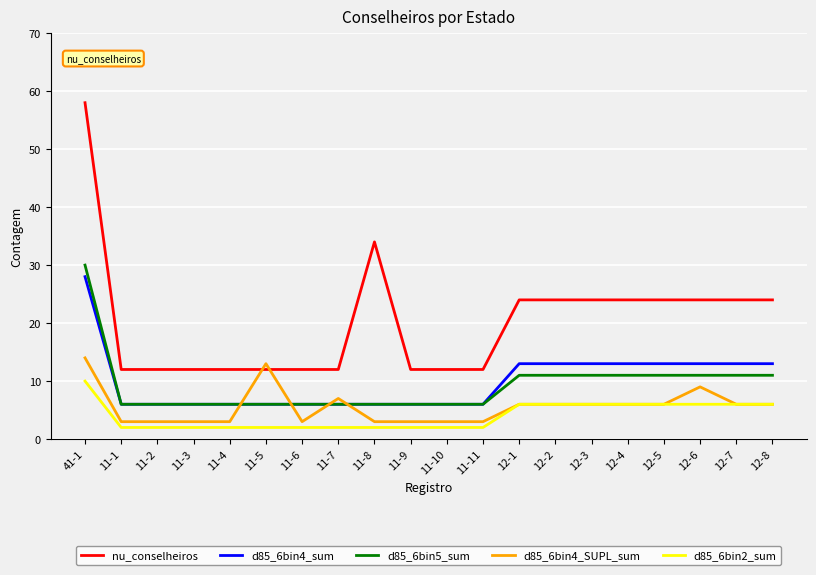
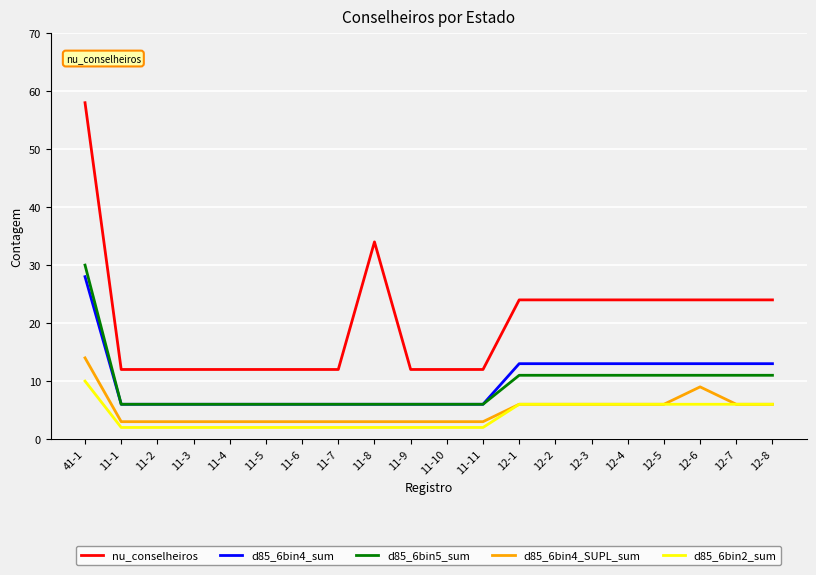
  {
    "nu_conselheiros": {
      "41-1": 58,
      "11-1": 12,
      "11-2": 12,
      "11-3": 12,
      "11-4": 12,
      "11-5": 12,
      "11-6": 12,
      "11-7": 12,
      "11-8": 34,
      "11-9": 12,
      "11-10": 12,
      "11-11": 12,
      "12-1": 24,
      "12-2": 24,
      "12-3": 24,
      "12-4": 24,
      "12-5": 24,
      "12-6": 24,
      "12-7": 24,
      "12-8": 24
    },
    "d85_6bin4_sum": {
      "41-1": 28,
      "12-1": 13,
      "12-2": 13,
      "12-3": 13,
      "12-4": 13,
      "12-5": 13,
      "12-6": 13,
      "12-7": 13,
      "12-8": 13
    },
    "d85_6bin5_sum": {
      "41-1": 30,
      "12-1": 11,
      "12-2": 11,
      "12-3": 11,
      "12-4": 11,
      "12-5": 11,
      "12-6": 11,
      "12-7": 11,
      "12-8": 11
    },
    "d85_6bin4_SUPL_sum": {
      "41-1": 14,
      "11-1": 3,
      "11-2": 3,
      "11-3": 3,
      "11-4": 3,
-     "11-5": 13,
+     "11-5": 3,
      "11-6": 3,
-     "11-7": 7,
+     "11-7": 3,
      "11-8": 3,
      "11-9": 3,
      "11-10": 3,
      "11-11": 3,
      "12-6": 9
    },
    "d85_6bin2_sum": {
      "41-1": 10,
      "11-1": 2,
      "11-2": 2,
      "11-3": 2,
      "11-4": 2,
      "11-5": 2,
      "11-6": 2,
      "11-7": 2,
      "11-8": 2,
      "11-9": 2,
      "11-10": 2,
      "11-11": 2,
      "12-6": 6
    }
  }
